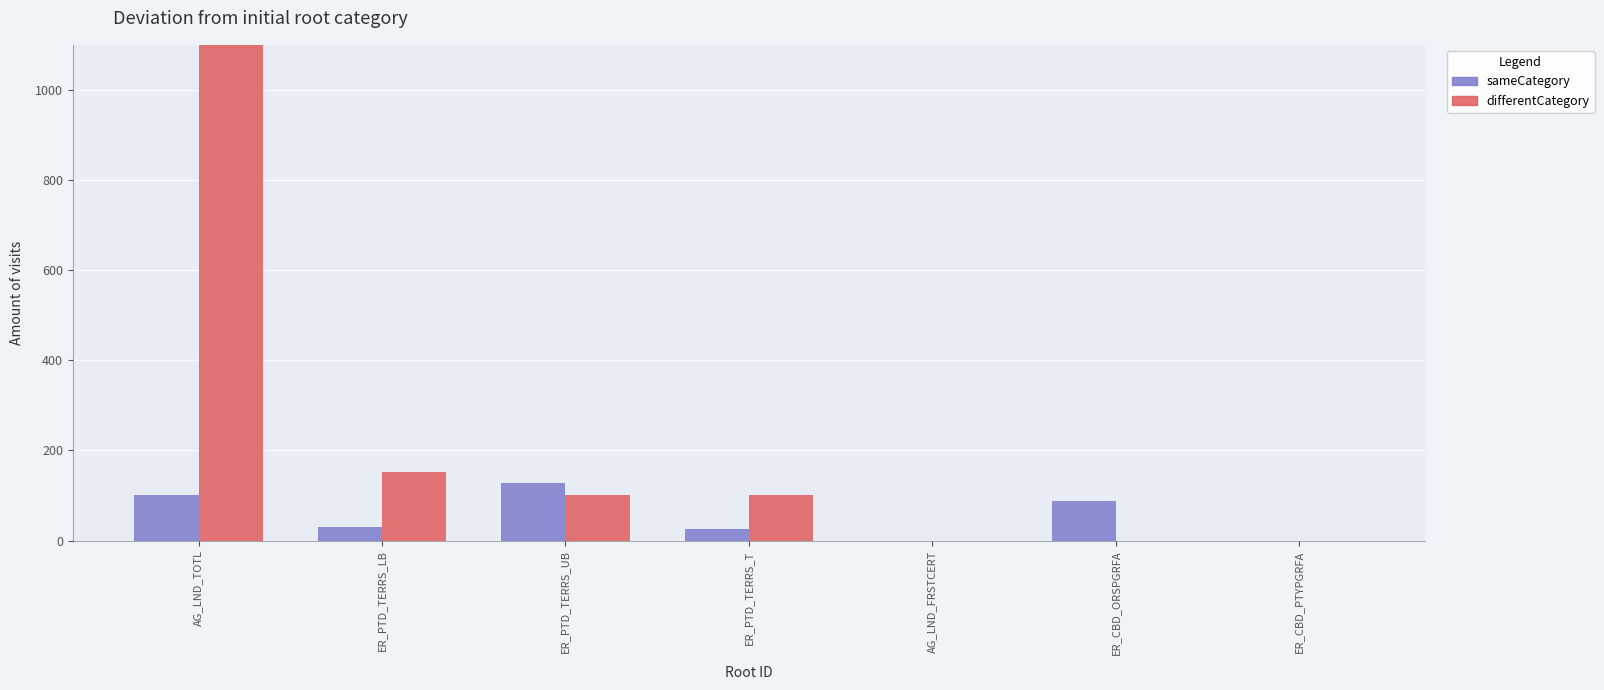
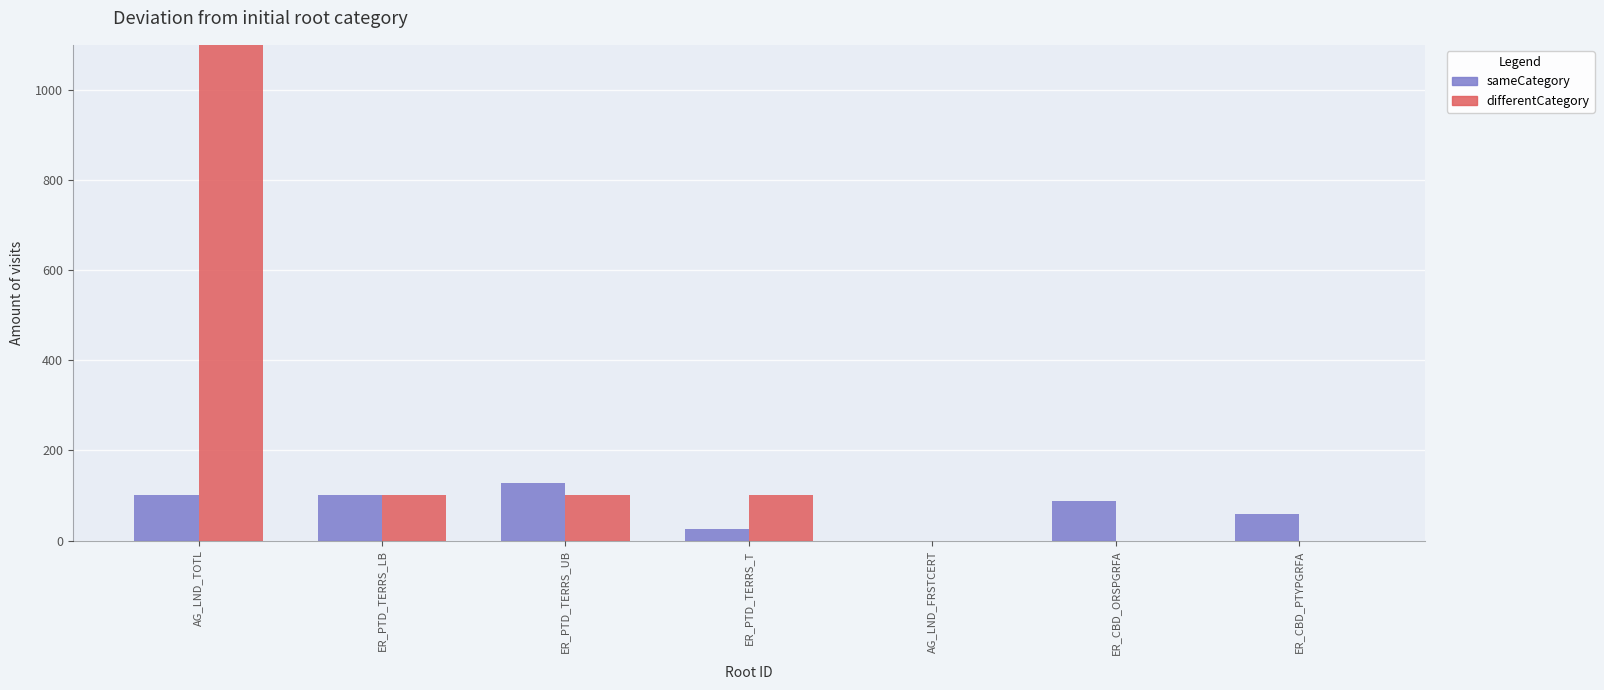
  {
    "sameCategory": {
      "AG_LND_TOTL": 100,
-     "ER_PTD_TERRS_LB": 30,
+     "ER_PTD_TERRS_LB": 100,
      "ER_PTD_TERRS_UB": 130,
      "ER_PTD_TERRS_T": 30,
      "AG_LND_FRSTCERT": 0,
      "ER_CBD_ORSPGRFA": 90,
-     "ER_CBD_PTYPGRFA": 0
+     "ER_CBD_PTYPGRFA": 60
    },
    "differentCategory": {
-     "ER_PTD_TERRS_LB": 150,
+     "ER_PTD_TERRS_LB": 100,
      "ER_PTD_TERRS_UB": 100,
      "ER_PTD_TERRS_T": 100,
      "AG_LND_FRSTCERT": 0,
      "ER_CBD_ORSPGRFA": 0,
      "ER_CBD_PTYPGRFA": 0
    }
  }
